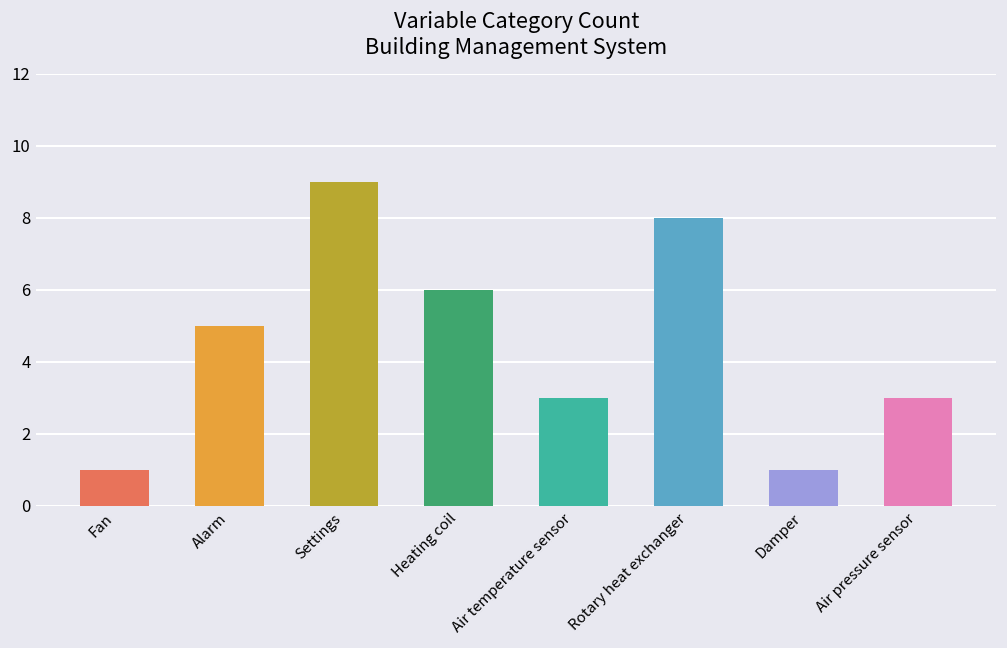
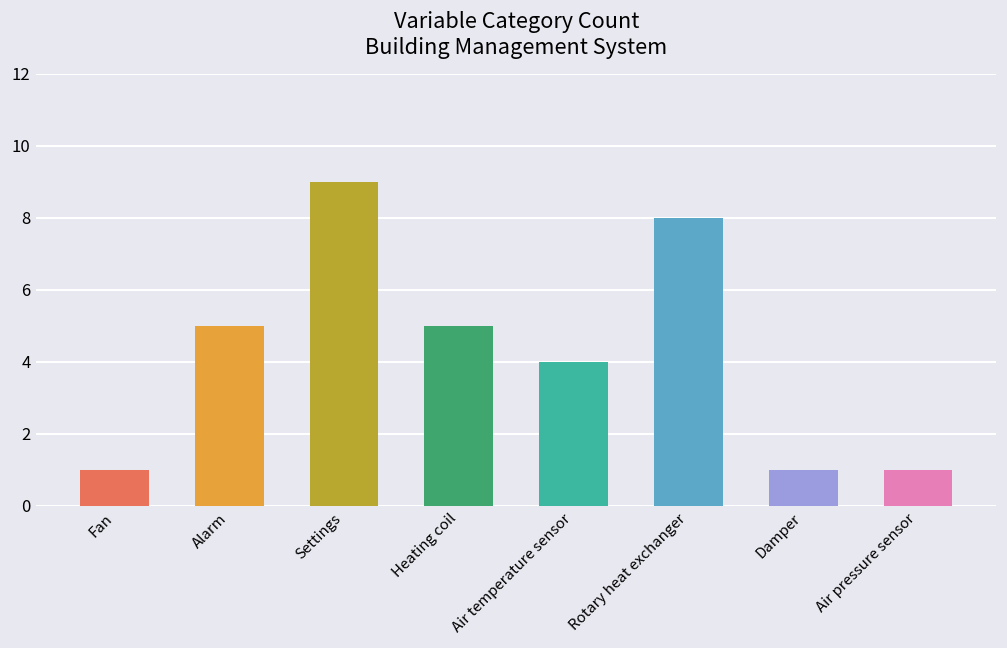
  {
    "Fan": 1,
    "Alarm": 5,
    "Settings": 9,
-   "Heating coil": 6,
-   "Air temperature sensor": 3,
+   "Heating coil": 5,
+   "Air temperature sensor": 4,
    "Rotary heat exchanger": 8,
    "Damper": 1,
-   "Air pressure sensor": 3
+   "Air pressure sensor": 1
  }
